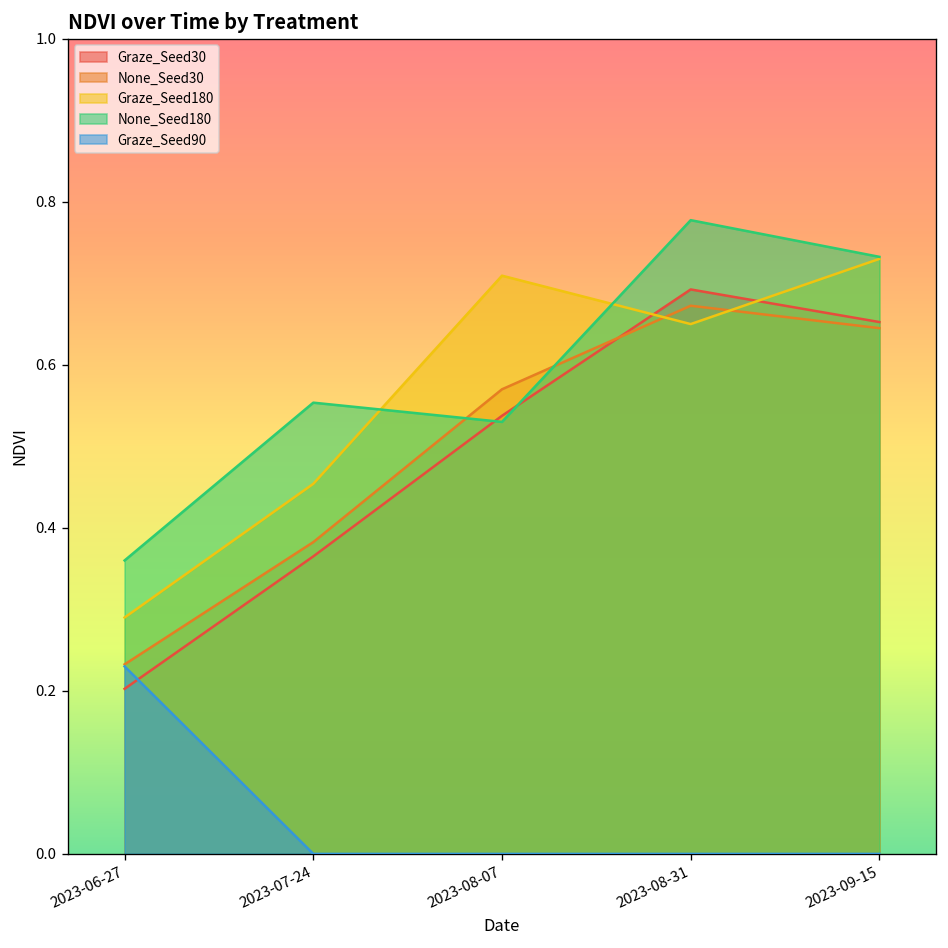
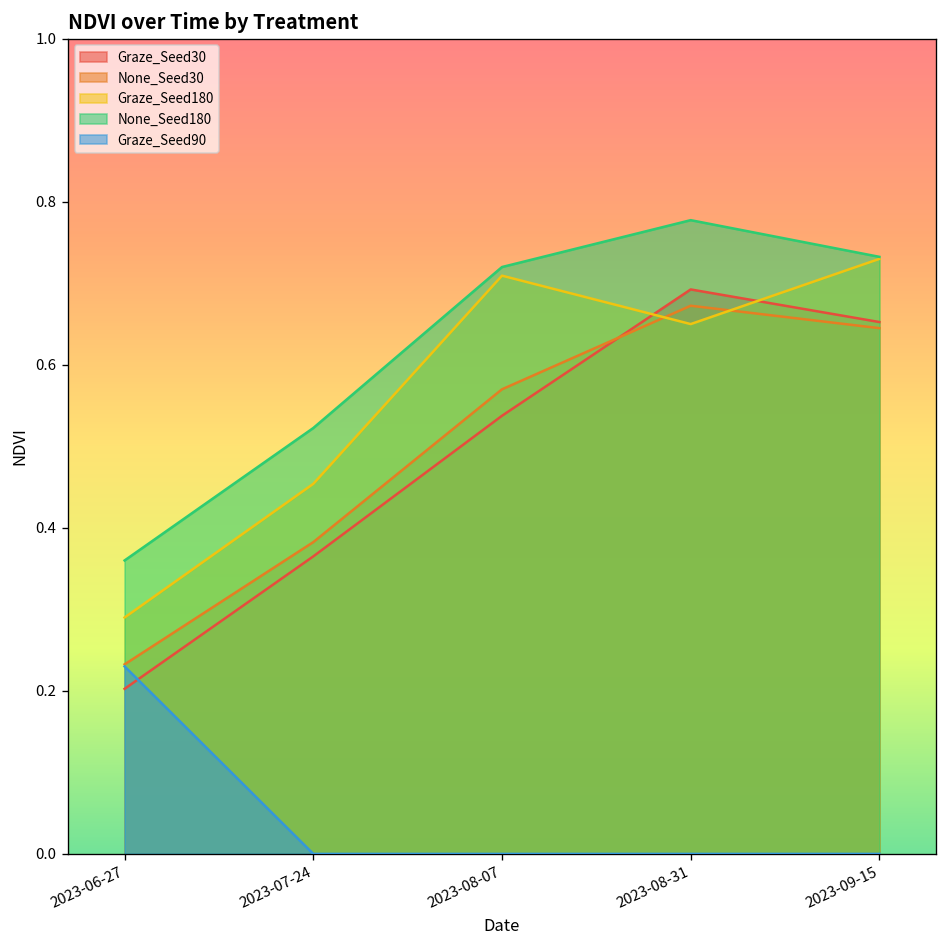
  {
    "Graze_Seed180": {
      "2023-06-27": 0.29,
      "2023-07-24": 0.45,
      "2023-08-07": 0.71,
      "2023-08-31": 0.65
    },
    "None_Seed180": {
      "2023-06-27": 0.36,
-     "2023-07-24": 0.55,
-     "2023-08-07": 0.53,
+     "2023-07-24": 0.52,
+     "2023-08-07": 0.72,
      "2023-08-31": 0.78
    },
    "Graze_Seed90": {
      "2023-07-24": 0.00,
      "2023-08-07": 0.00,
      "2023-08-31": 0.00,
      "2023-09-15": 0.00
    }
  }
